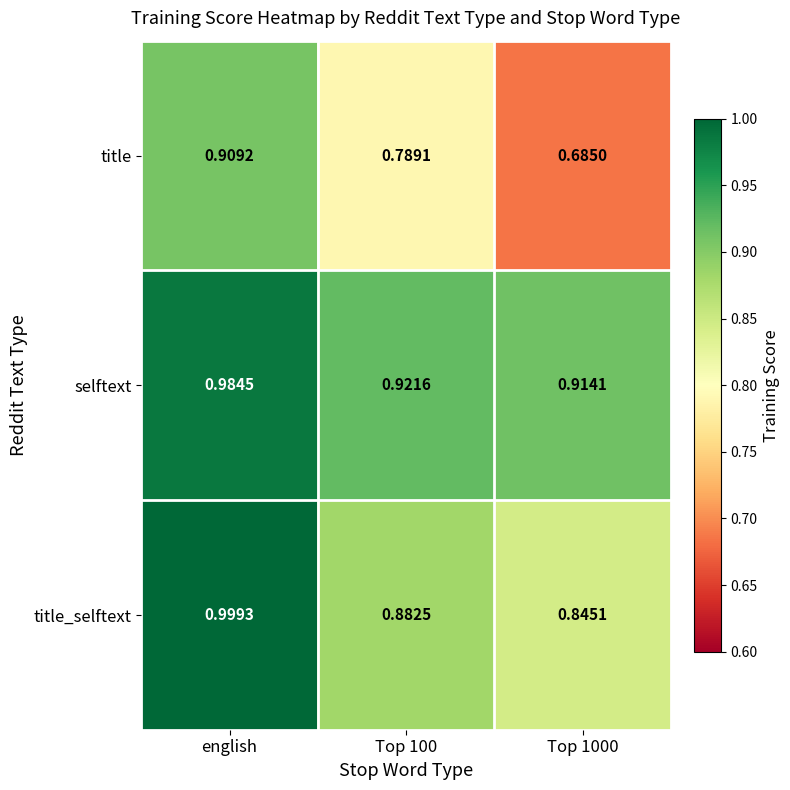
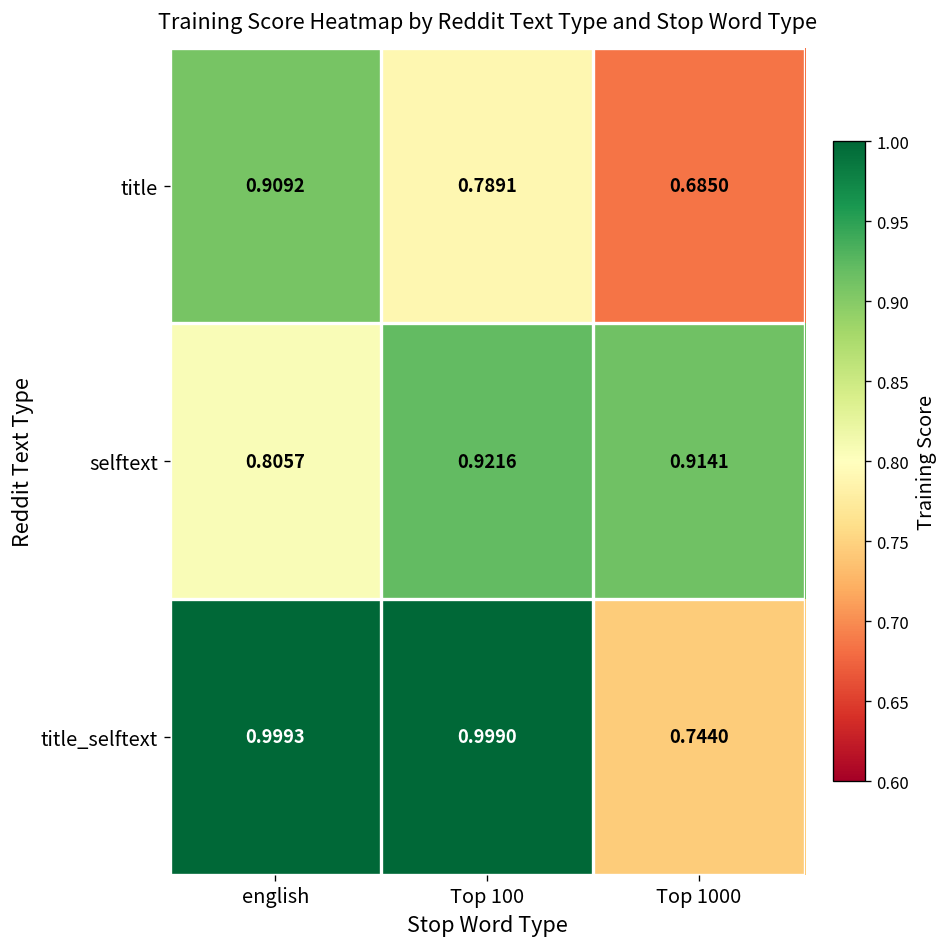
  {
    "title": {
      "english": 0.9092,
      "Top 100": 0.7891,
      "Top 1000": 0.6850
    },
    "selftext": {
-     "english": 0.9845,
+     "english": 0.8057,
      "Top 100": 0.9216,
      "Top 1000": 0.9141
    },
    "title_selftext": {
      "english": 0.9993,
-     "Top 100": 0.8825,
-     "Top 1000": 0.8451
+     "Top 100": 0.9990,
+     "Top 1000": 0.7440
    }
  }
